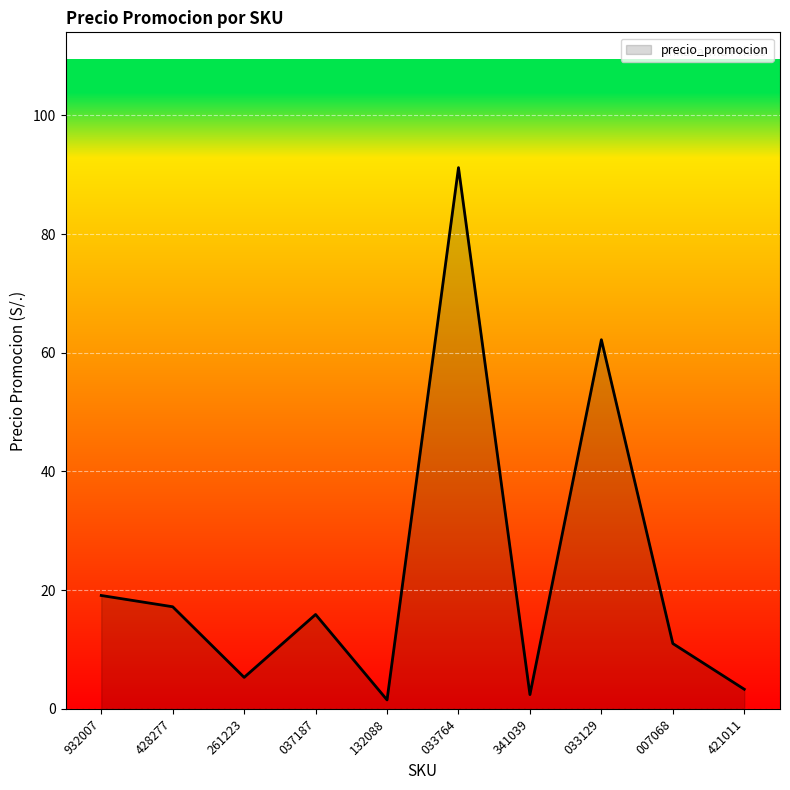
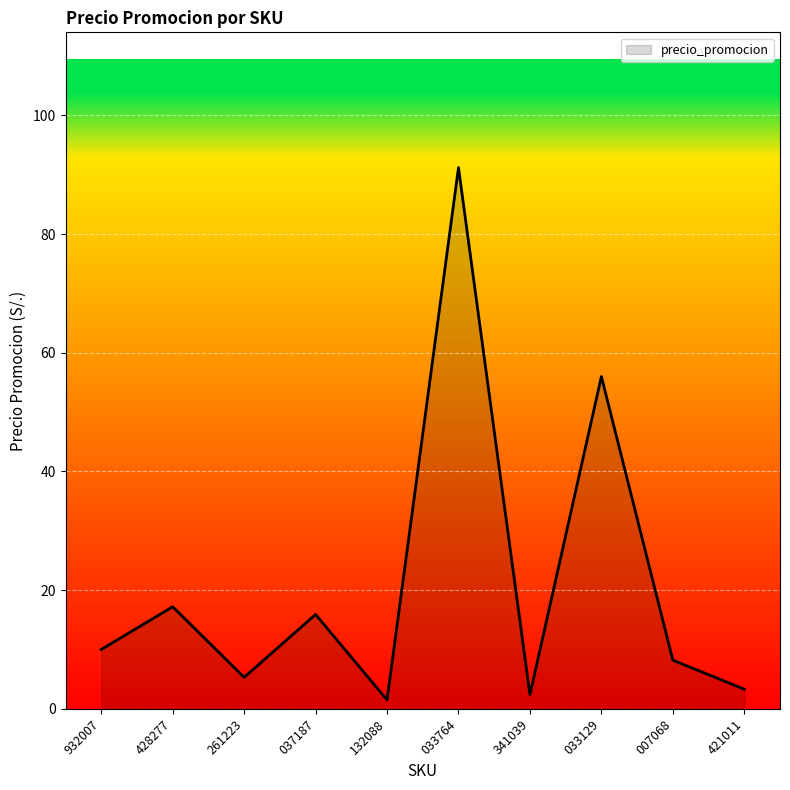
  {
-   "932007": 19,
+   "932007": 10,
    "428277": 17,
    "261223": 5,
    "037187": 16,
    "132088": 2,
    "033764": 91,
    "341039": 2,
-   "033129": 62,
-   "007068": 11,
+   "033129": 56,
+   "007068": 8,
    "421011": 3
  }
